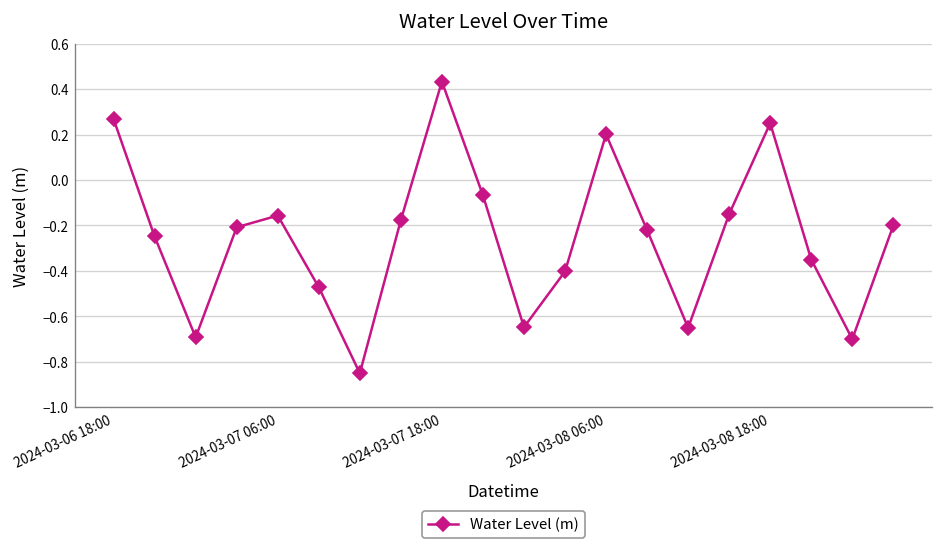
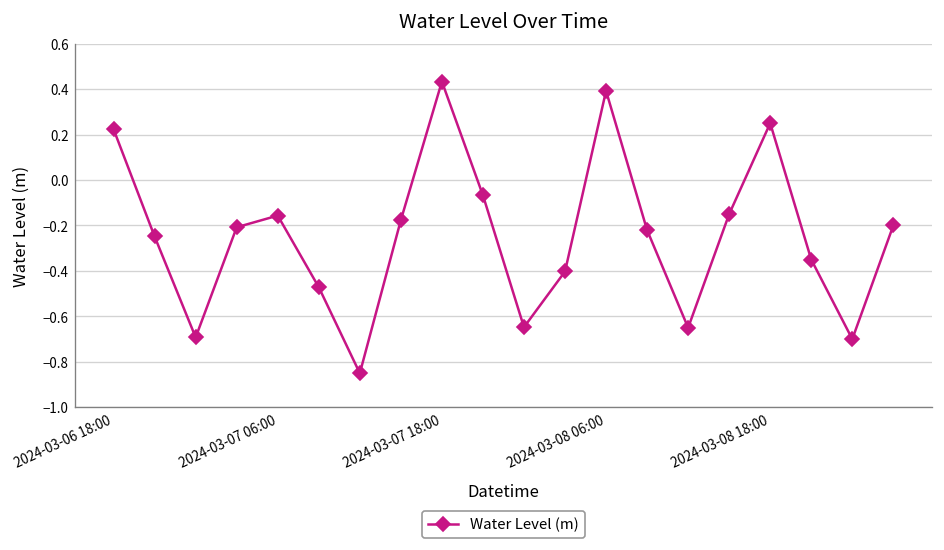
  {
-   "2024-03-06 18:00": 0.27,
+   "2024-03-06 18:00": 0.22,
    "2024-03-07 06:00": -0.16,
    "2024-03-07 18:00": 0.43,
-   "2024-03-08 06:00": 0.20,
+   "2024-03-08 06:00": 0.39,
    "2024-03-08 18:00": 0.25
  }
